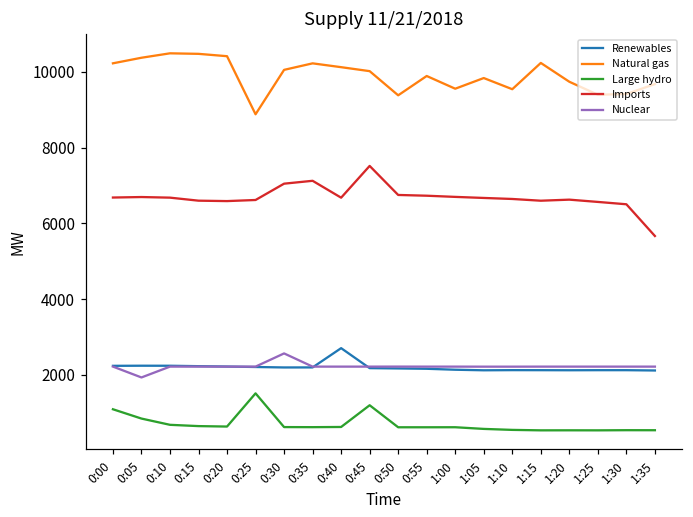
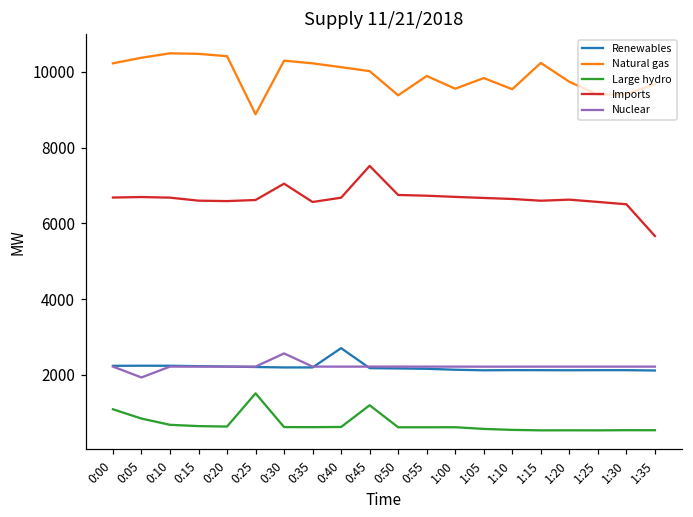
  {
    "Renewables": {
      "0:05": 2200,
      "0:30": 2200,
      "0:40": 2700,
      "1:00": 2100,
      "1:05": 2100,
      "1:10": 2100,
      "1:15": 2100,
      "1:20": 2100,
      "1:25": 2100,
      "1:30": 2100,
      "1:35": 2100
    },
    "Natural gas": {
      "0:00": 10200,
      "0:05": 10400,
      "0:10": 10500,
      "0:15": 10500,
      "0:20": 10400,
      "0:25": 8900,
-     "0:30": 10100,
+     "0:30": 10300,
      "0:35": 10200,
      "0:40": 10100,
      "0:45": 10000,
      "0:50": 9400,
      "0:55": 9900,
      "1:00": 9600,
      "1:05": 9800,
      "1:10": 9500,
      "1:15": 10200,
      "1:20": 9700
    },
    "Large hydro": {
      "0:00": 1100,
      "0:05": 800,
      "0:10": 700,
      "0:15": 600,
      "0:20": 600,
      "0:25": 1500,
      "0:30": 600,
      "0:35": 600,
      "0:40": 600,
      "0:45": 1200,
      "0:50": 600,
      "0:55": 600,
      "1:00": 600,
      "1:05": 600,
      "1:10": 500,
      "1:15": 500,
      "1:20": 500,
      "1:25": 500,
      "1:30": 500,
      "1:35": 500
    },
    "Imports": {
      "0:00": 6700,
      "0:05": 6700,
      "0:10": 6700,
      "0:15": 6600,
      "0:20": 6600,
      "0:25": 6600,
      "0:30": 7000,
-     "0:35": 7100,
+     "0:35": 6600,
      "0:40": 6700,
      "0:45": 7500,
      "0:50": 6800,
      "0:55": 6700,
      "1:00": 6700,
      "1:05": 6700,
      "1:10": 6600,
      "1:15": 6600,
      "1:20": 6600,
      "1:25": 6600,
      "1:30": 6500,
      "1:35": 5700
    },
    "Nuclear": {
      "0:05": 1900,
      "0:30": 2600,
      "0:40": 2200,
      "1:00": 2200,
      "1:05": 2200,
      "1:10": 2200,
      "1:15": 2200,
      "1:20": 2200,
      "1:25": 2200,
      "1:30": 2200,
      "1:35": 2200
    }
  }
